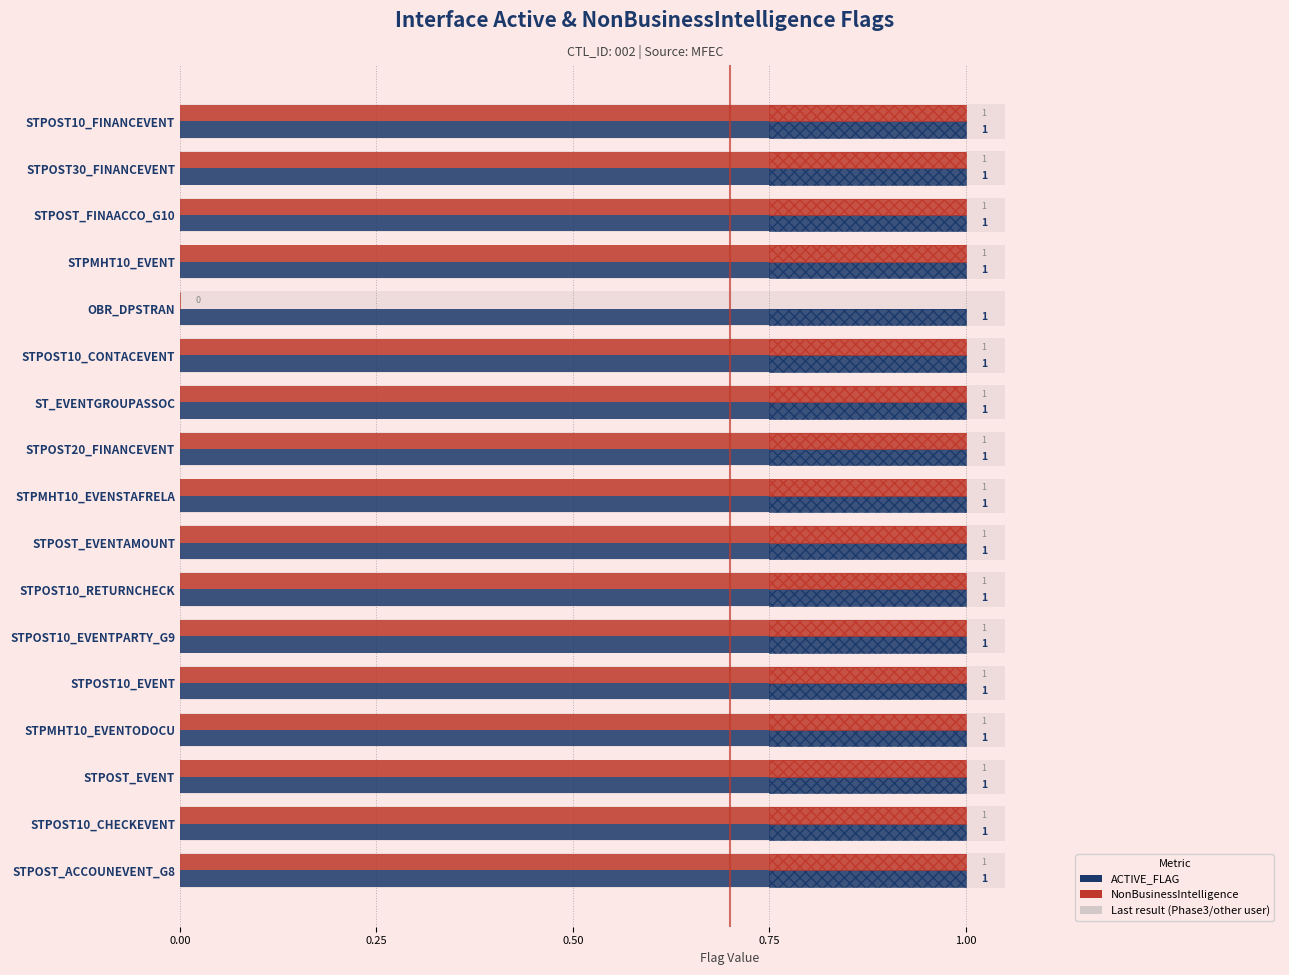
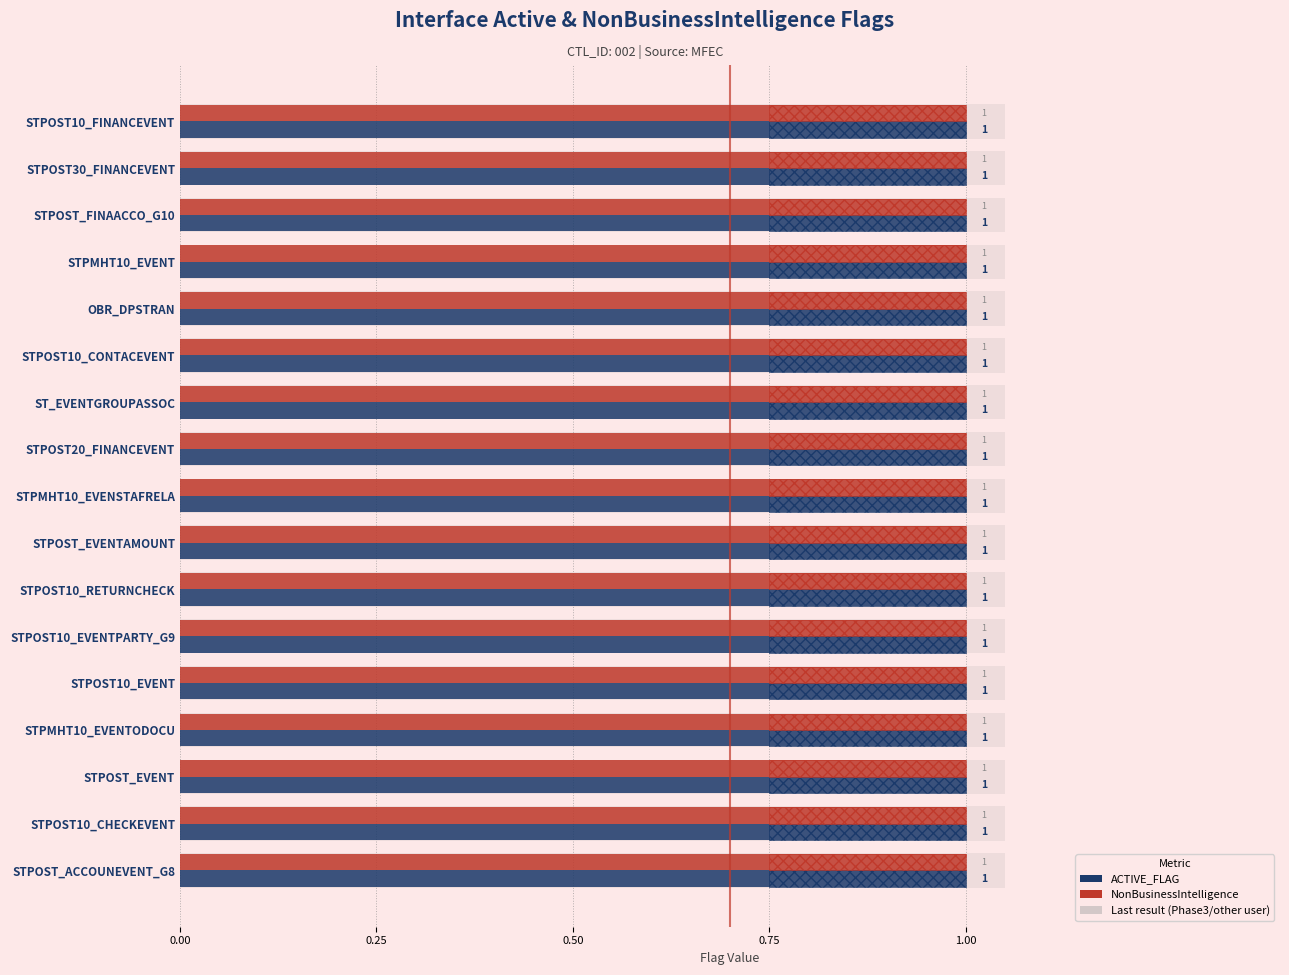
  {
    "NonBusinessIntelligence": {
-     "OBR_DPSTRAN": 0
+     "OBR_DPSTRAN": 1
    }
  }
